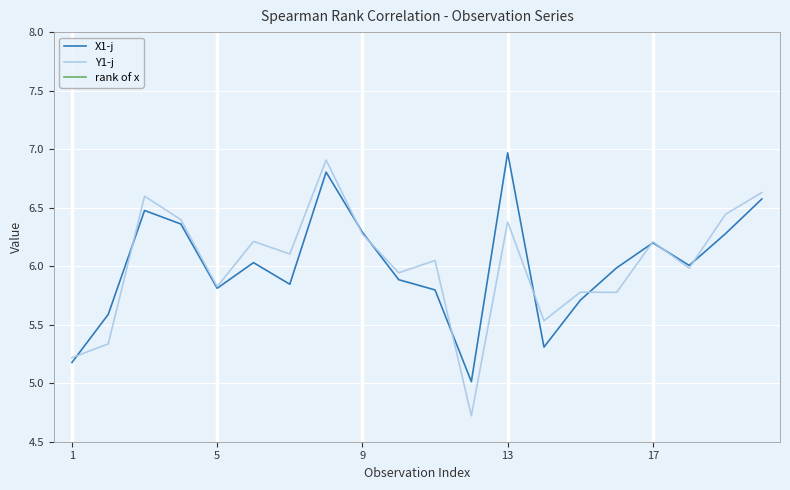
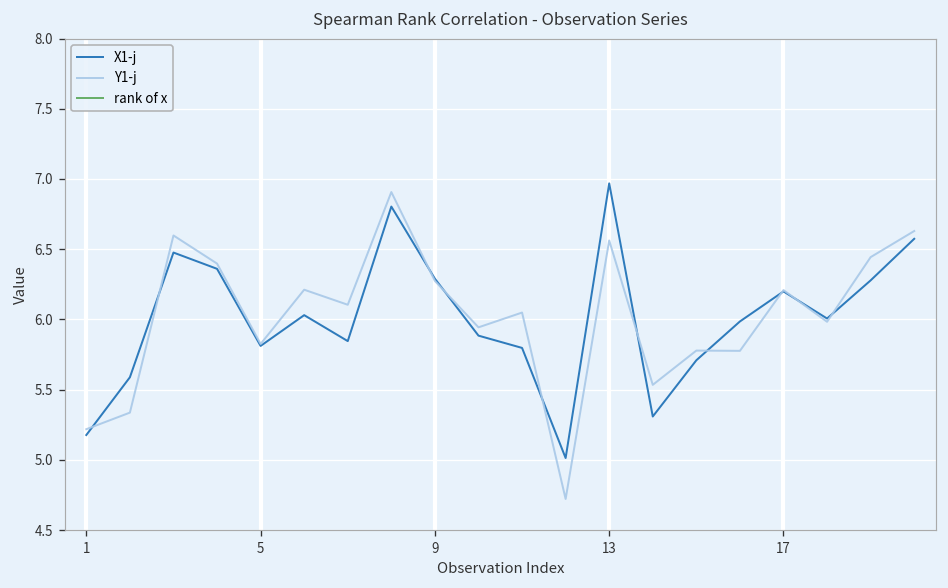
  {
    "X1-j": {
      "1": 5.18,
      "13": 6.97
    },
    "Y1-j": {
      "1": 5.22,
-     "13": 6.38
+     "13": 6.56
    }
  }
